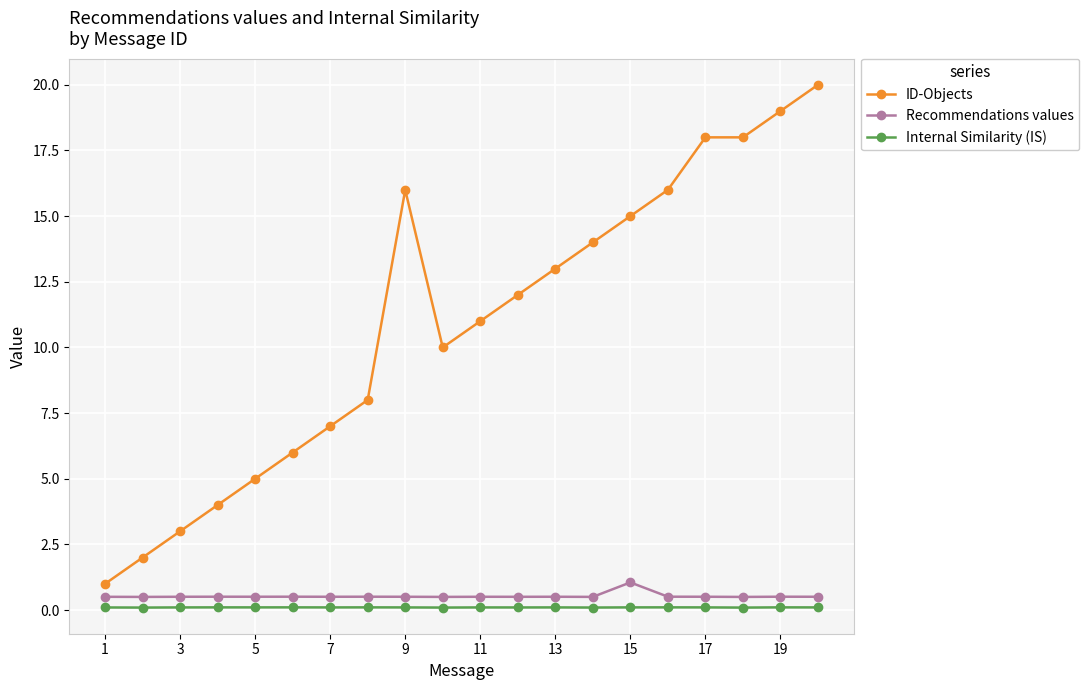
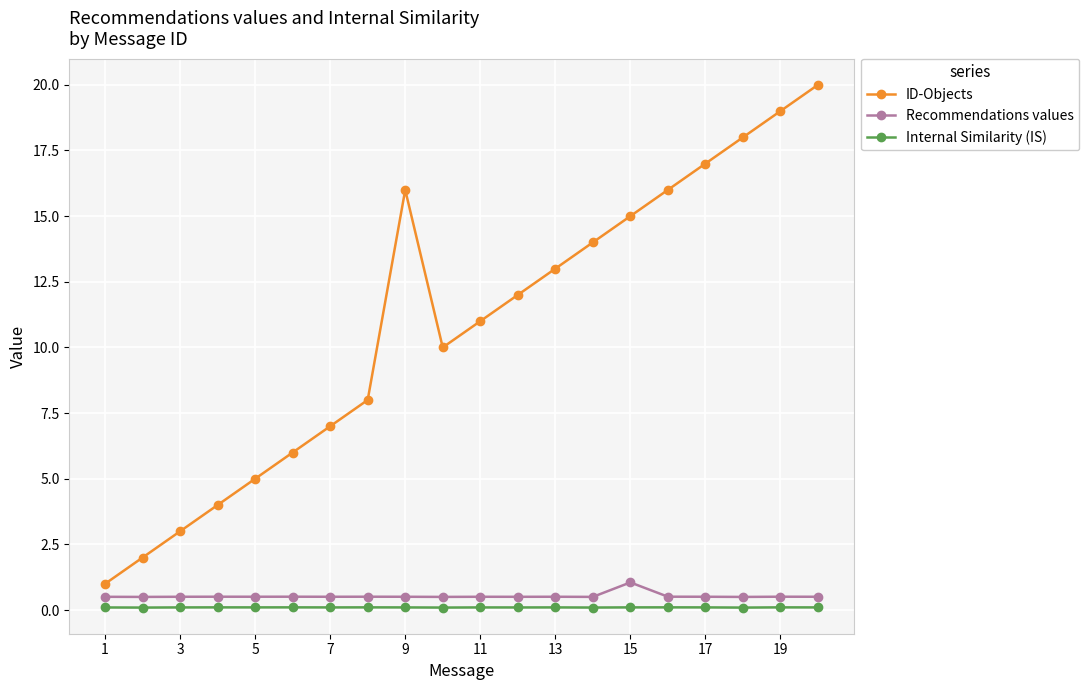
  {
    "ID-Objects": {
      "1": 1,
      "3": 3,
      "5": 5,
      "7": 7,
      "9": 16,
      "11": 11,
      "13": 13,
      "15": 15,
-     "17": 18,
+     "17": 17,
      "19": 19
    },
    "Recommendations values": {
      "1": 0.5,
      "3": 0.5,
      "5": 0.5,
      "7": 0.5,
      "9": 0.5,
      "11": 0.5,
      "13": 0.5,
      "15": 1,
      "17": 0.5,
      "19": 0.5
    },
    "Internal Similarity (IS)": {
      "1": 0.1,
      "3": 0.1,
      "5": 0.1,
      "7": 0.1,
      "9": 0.1,
      "11": 0.1,
      "13": 0.1,
      "15": 0.1,
      "17": 0.1,
      "19": 0.1
    }
  }
